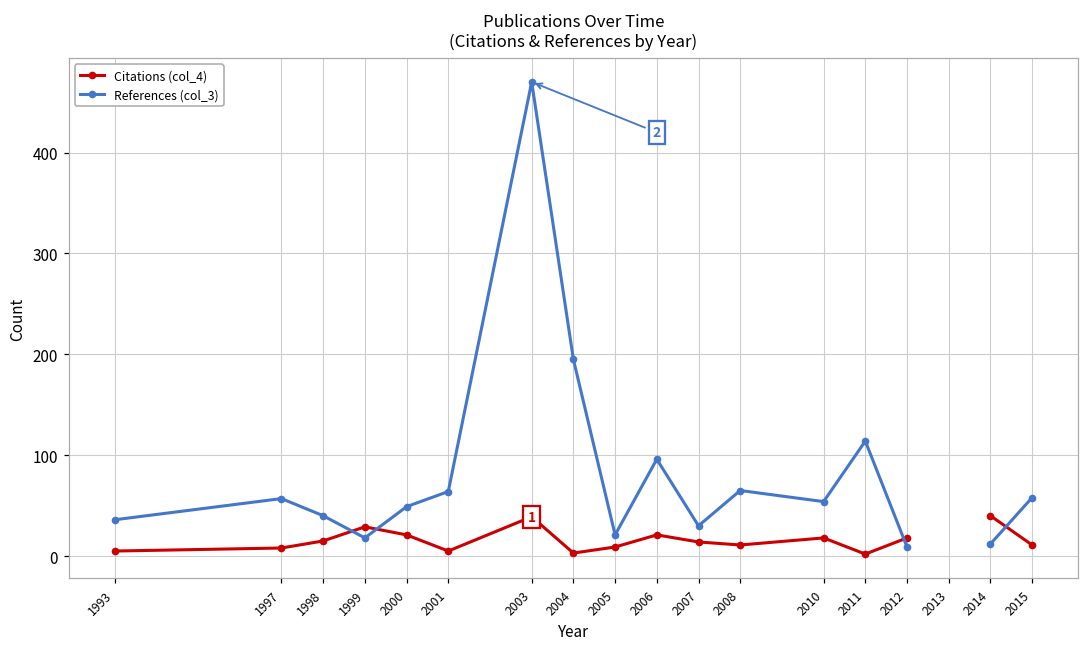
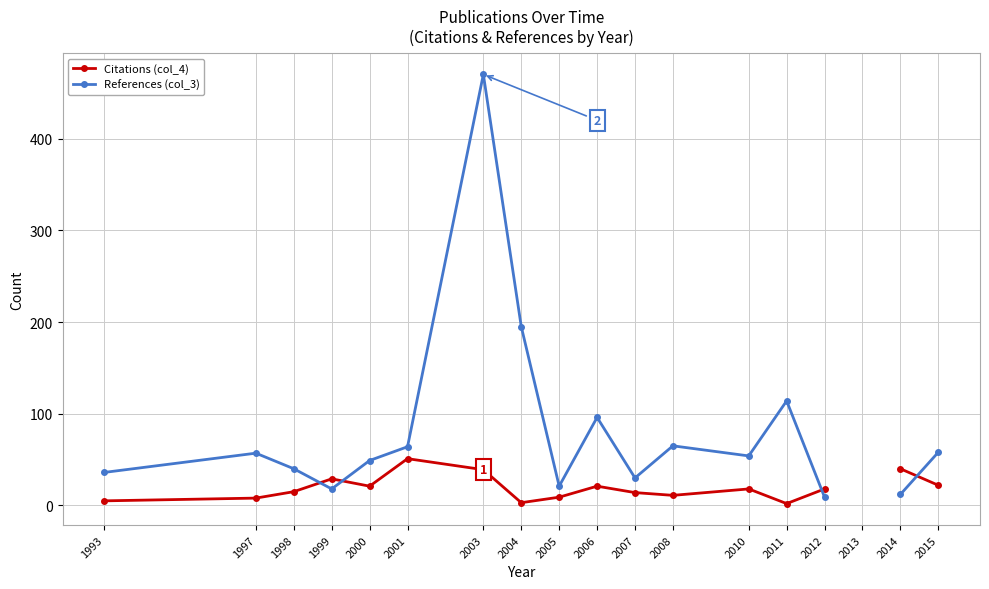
  {
    "Citations (col_4)": {
      "1993": 10,
      "1997": 10,
      "1998": 20,
      "1999": 30,
      "2000": 20,
-     "2001": 10,
+     "2001": 50,
      "2004": 0,
      "2005": 10,
      "2006": 20,
      "2007": 10,
      "2008": 10,
      "2010": 20,
      "2011": 0,
      "2012": 20,
      "2014": 40,
-     "2015": 10
+     "2015": 20
    },
    "References (col_3)": {
      "1993": 40,
      "1997": 60,
      "1998": 40,
      "1999": 20,
      "2000": 50,
      "2001": 60,
      "2004": 200,
      "2005": 20,
      "2006": 100,
      "2007": 30,
      "2008": 70,
      "2010": 50,
      "2011": 110,
      "2012": 10,
      "2014": 10,
      "2015": 60
    }
  }
